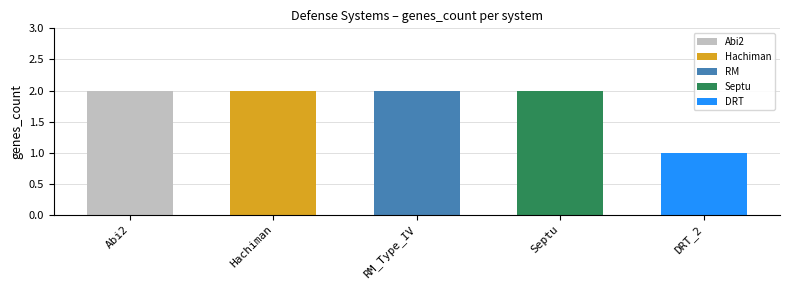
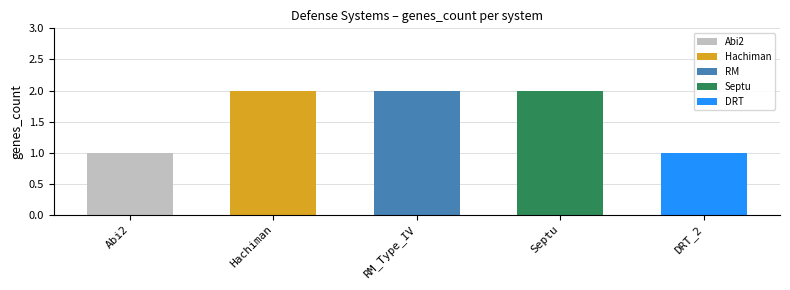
  {
-   "Abi2": 2,
+   "Abi2": 1,
    "Hachiman": 2,
    "RM_Type_IV": 2,
    "Septu": 2,
    "DRT_2": 1
  }
